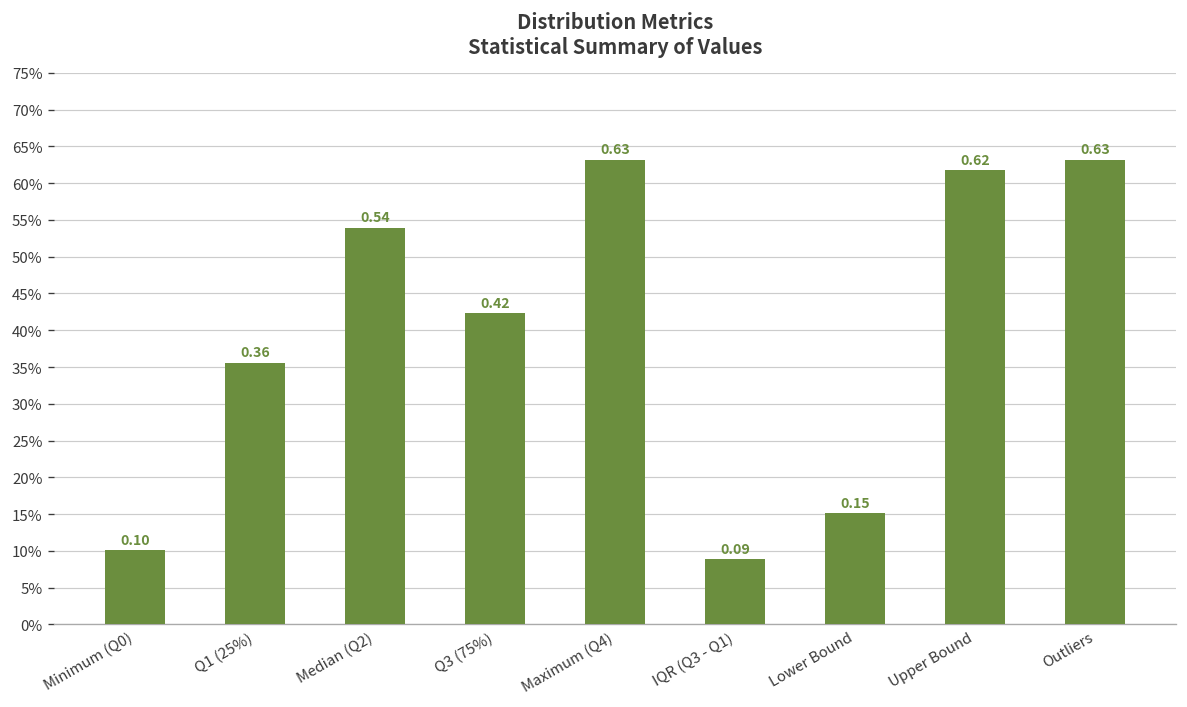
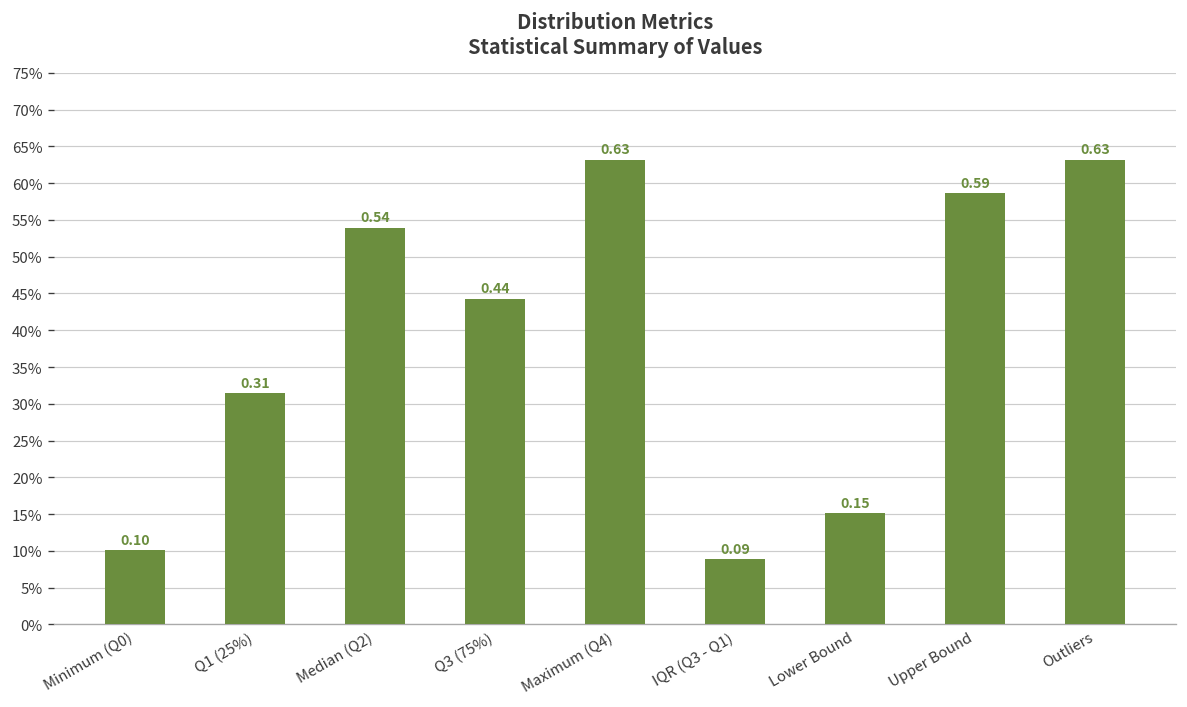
  {
    "Minimum (Q0)": 0.10,
-   "Q1 (25%)": 0.36,
+   "Q1 (25%)": 0.31,
    "Median (Q2)": 0.54,
-   "Q3 (75%)": 0.42,
+   "Q3 (75%)": 0.44,
    "Maximum (Q4)": 0.63,
    "IQR (Q3 - Q1)": 0.09,
    "Lower Bound": 0.15,
-   "Upper Bound": 0.62,
+   "Upper Bound": 0.59,
    "Outliers": 0.63
  }
